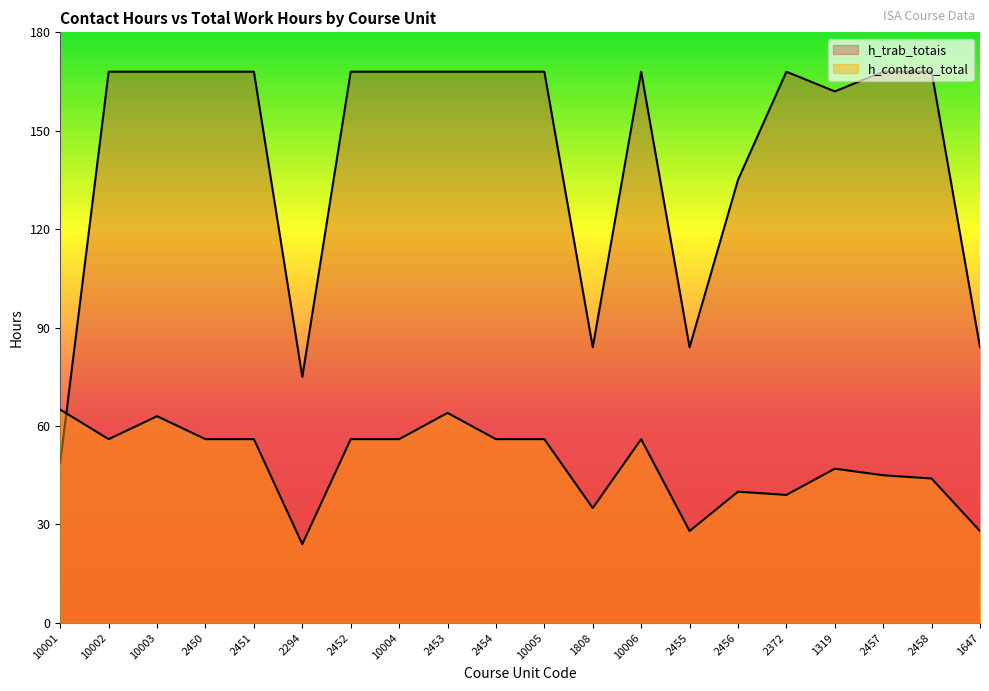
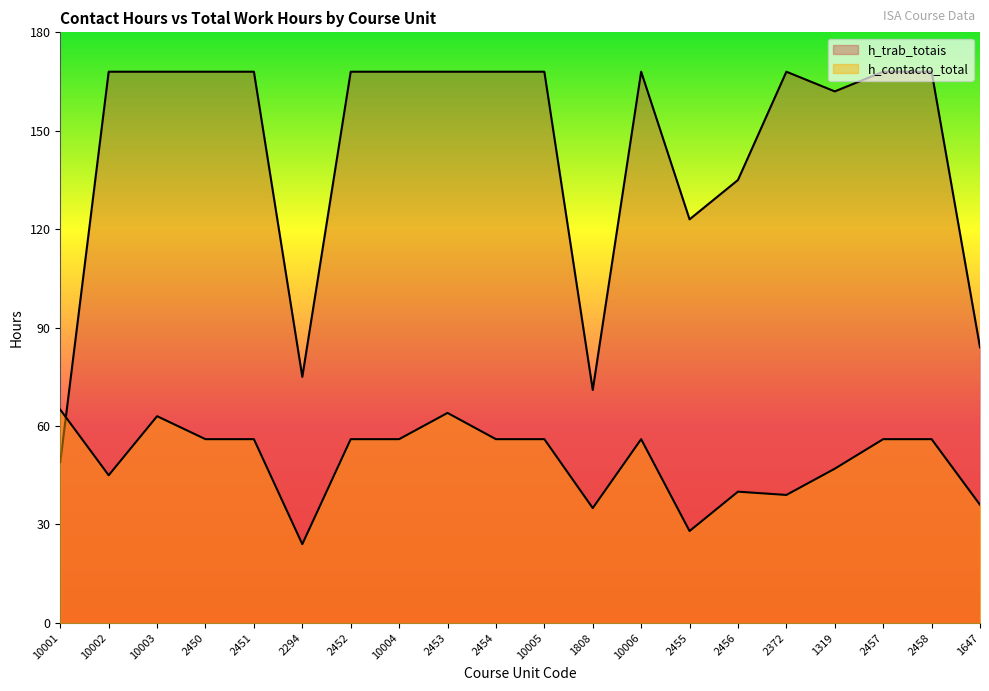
  {
    "h_trab_totais": {
      "10001": 49,
      "10002": 168,
      "10003": 168,
      "2450": 168,
      "2451": 168,
      "2294": 75,
      "2452": 168,
      "10004": 168,
      "2453": 168,
      "2454": 168,
      "10005": 168,
-     "1808": 84,
+     "1808": 71,
      "10006": 168,
-     "2455": 84,
+     "2455": 123,
      "2456": 135,
      "2372": 168,
      "1319": 162,
      "1647": 84
    },
    "h_contacto_total": {
      "10001": 65,
-     "10002": 56,
+     "10002": 45,
      "10003": 63,
      "2450": 56,
      "2451": 56,
      "2294": 24,
      "2452": 56,
      "10004": 56,
      "2453": 64,
      "2454": 56,
      "10005": 56,
      "1808": 35,
      "10006": 56,
      "2455": 28,
      "2456": 40,
      "2372": 39,
      "1319": 47,
-     "2457": 45,
-     "2458": 44,
-     "1647": 28
+     "2457": 56,
+     "2458": 56,
+     "1647": 36
    }
  }
